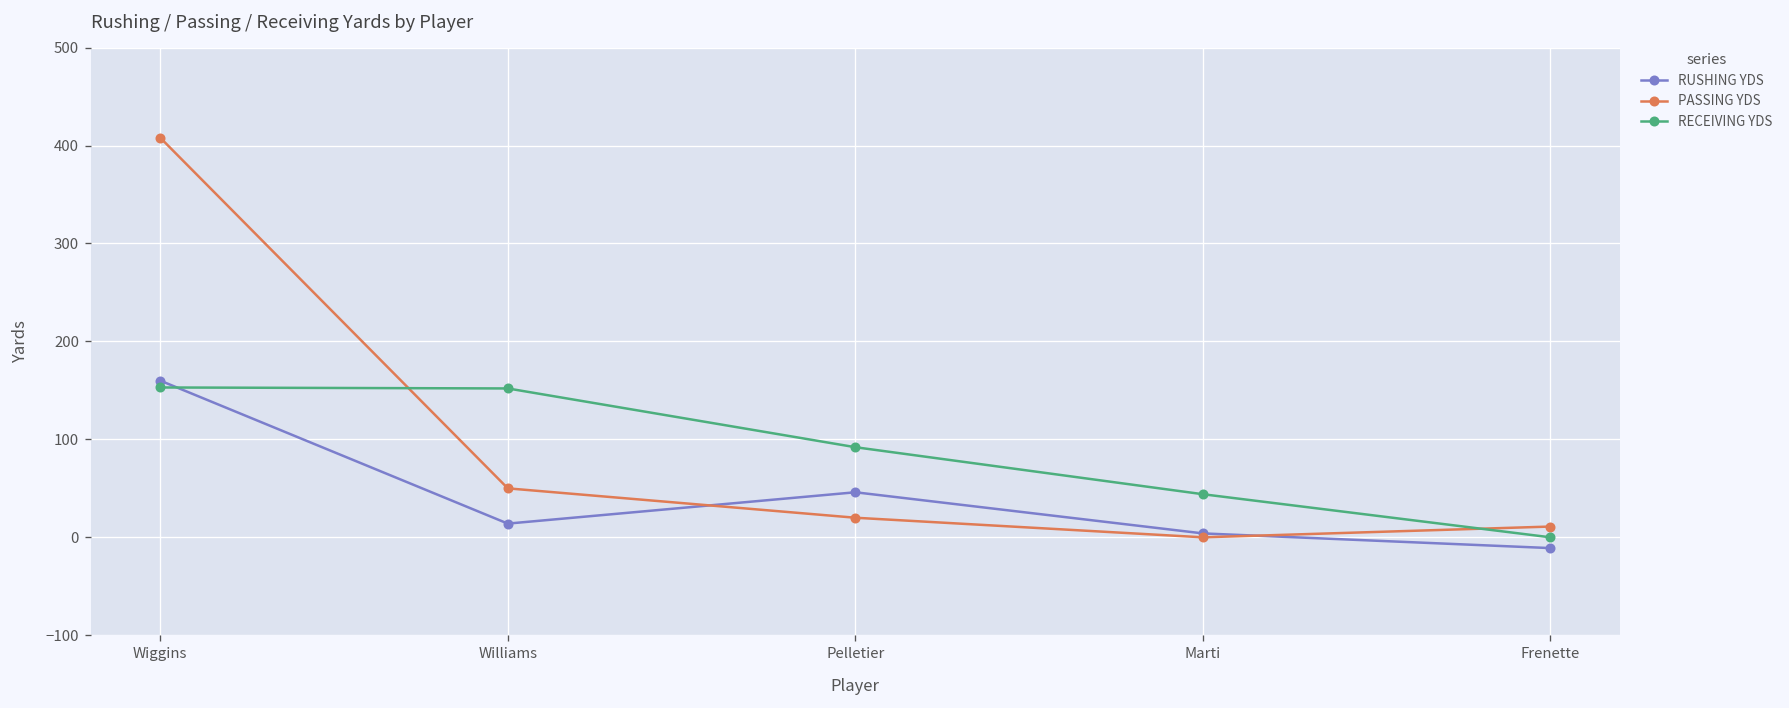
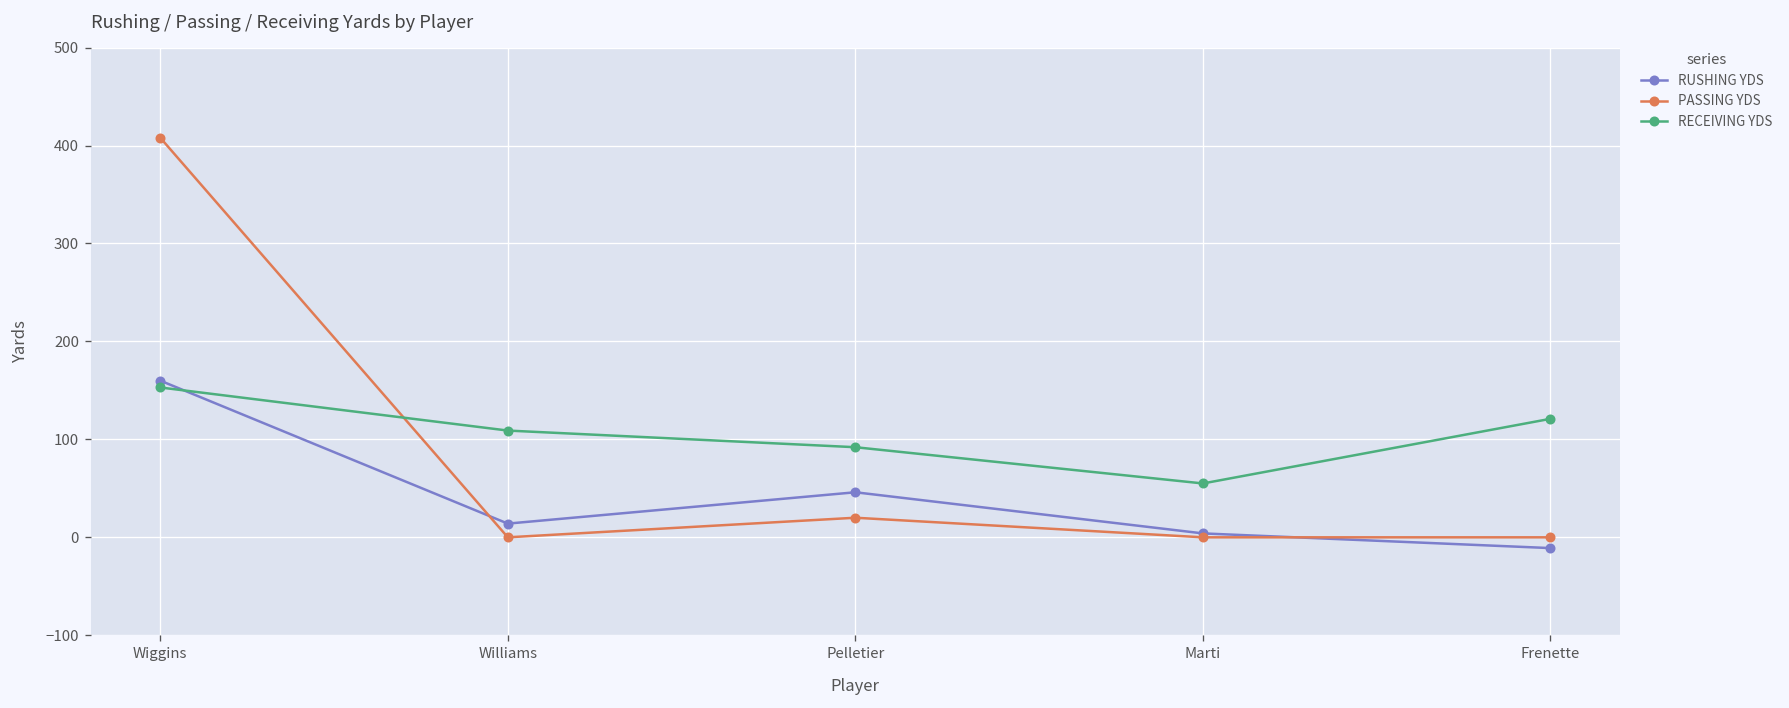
  {
    "RUSHING YDS": {
      "Wiggins": 160,
      "Williams": 10,
      "Pelletier": 50,
      "Marti": 0,
      "Frenette": -10
    },
    "PASSING YDS": {
      "Wiggins": 410,
-     "Williams": 50,
+     "Williams": 0,
      "Pelletier": 20,
      "Marti": 0,
-     "Frenette": 10
+     "Frenette": 0
    },
    "RECEIVING YDS": {
      "Wiggins": 150,
-     "Williams": 150,
+     "Williams": 110,
      "Pelletier": 90,
-     "Marti": 40,
-     "Frenette": 0
+     "Marti": 60,
+     "Frenette": 120
    }
  }
